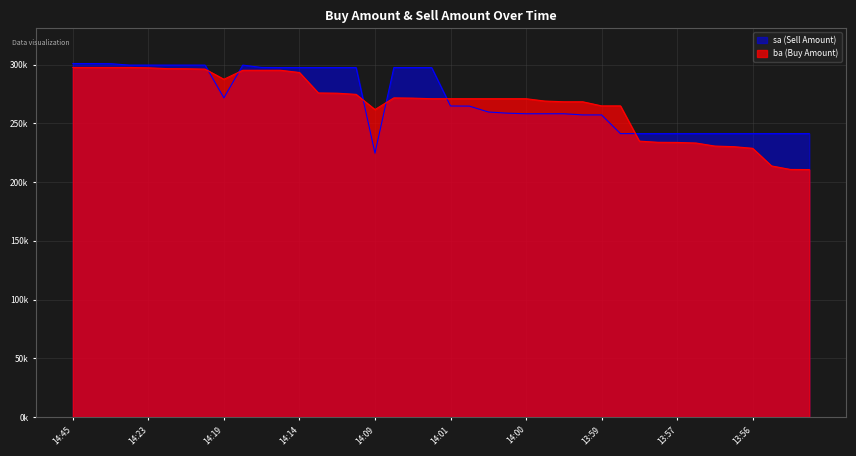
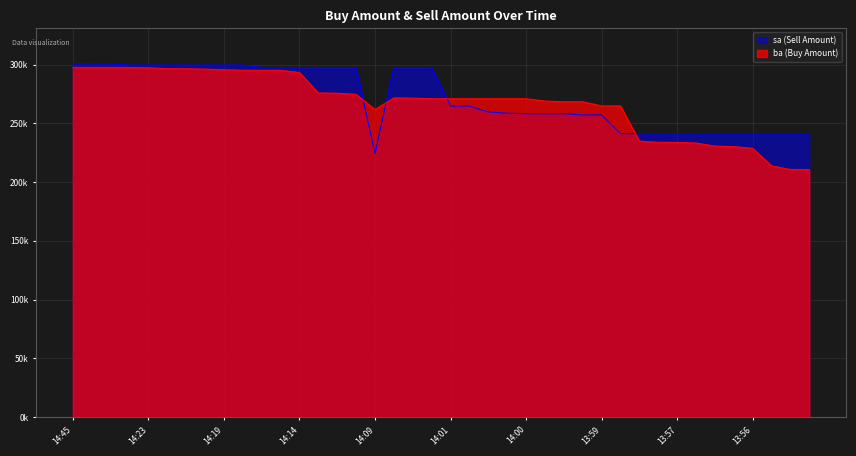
  {
    "sa (Sell Amount)": {
      "14:45": 301000,
-     "14:19": 272000,
+     "14:19": 300000,
      "14:09": 225000
    },
    "ba (Buy Amount)": {
      "14:45": 298000,
-     "14:19": 287000,
+     "14:19": 296000,
      "14:09": 262000
    }
  }
